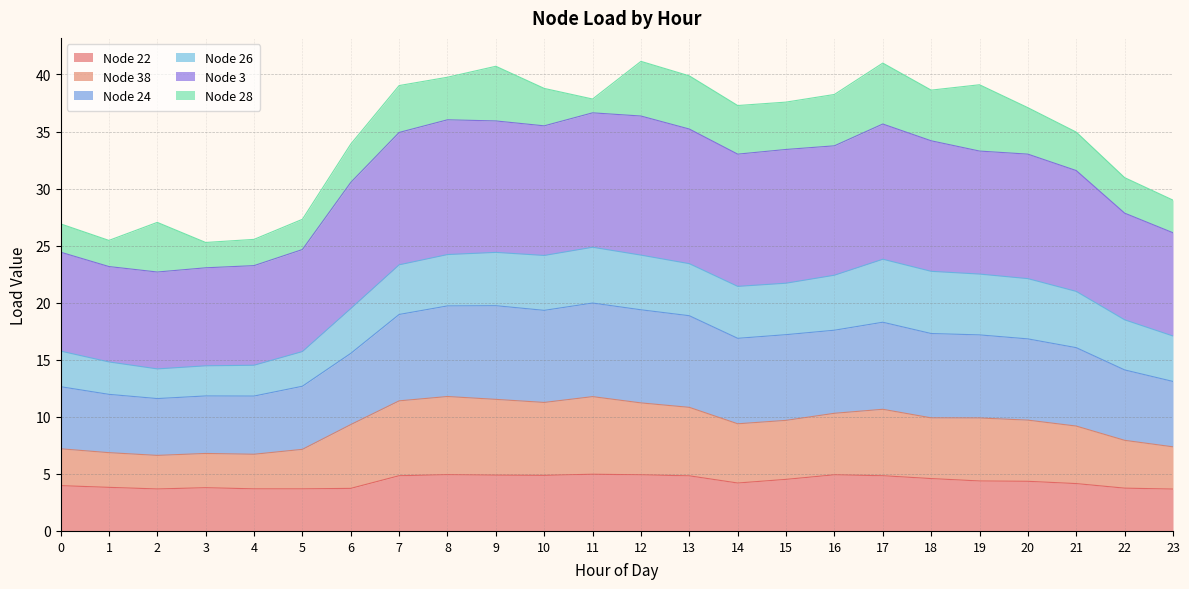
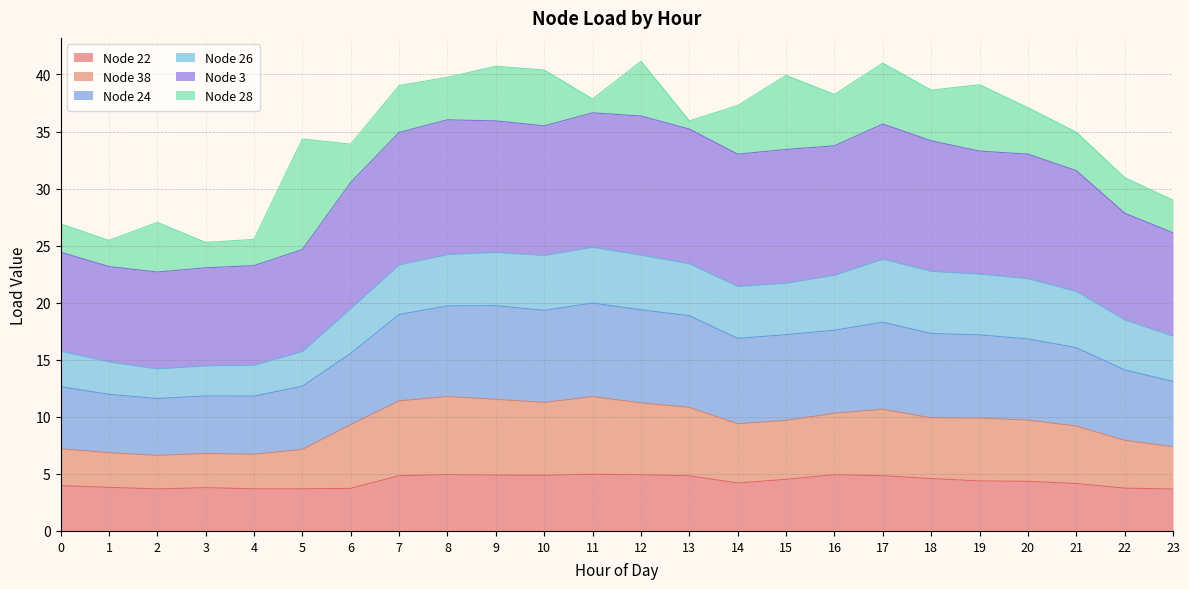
  {
    "Node 28": {
      "0": 2.5,
      "1": 2.3,
      "2": 4.3,
      "3": 2.2,
      "4": 2.3,
-     "5": 2.6,
+     "5": 9.7,
      "6": 3.4,
      "7": 4.1,
      "8": 3.7,
      "9": 4.8,
-     "10": 3.3,
+     "10": 4.9,
      "11": 1.2,
      "12": 4.8,
-     "13": 4.7,
+     "13": 0.7,
      "14": 4.3,
-     "15": 4.1,
+     "15": 6.5,
      "16": 4.5,
      "17": 5.3,
      "18": 4.4,
      "19": 5.8,
      "20": 4.1,
      "21": 3.4,
      "22": 3.1,
      "23": 2.9
    }
  }
